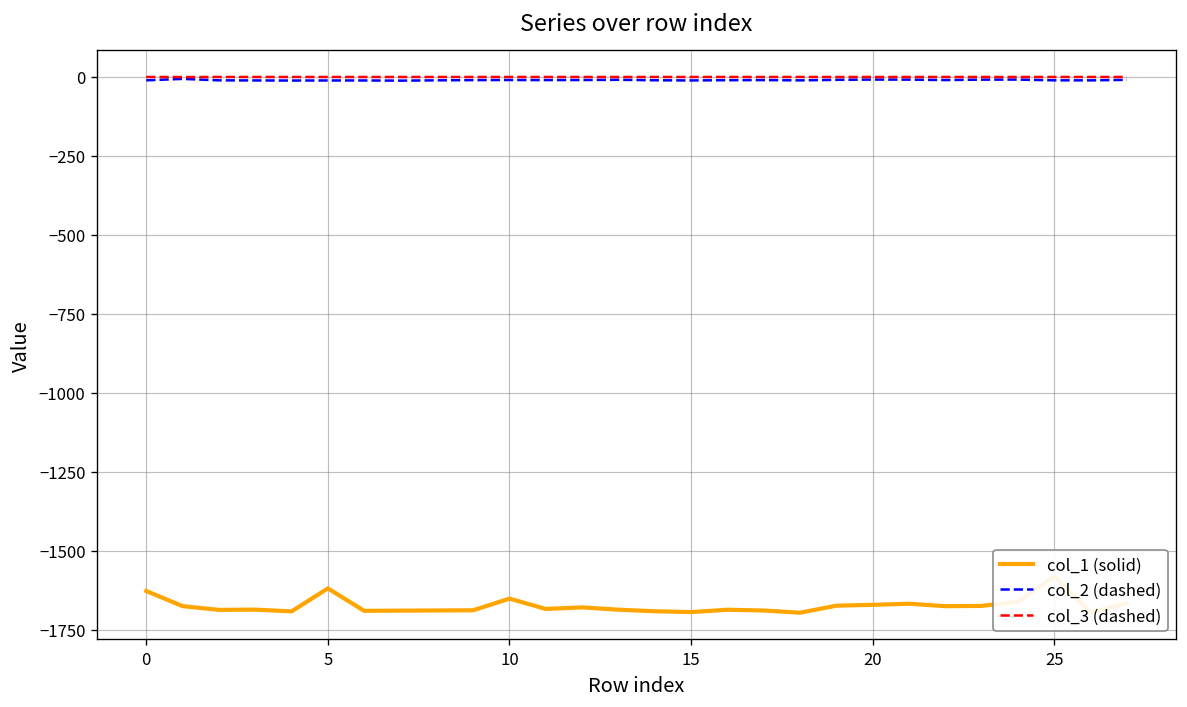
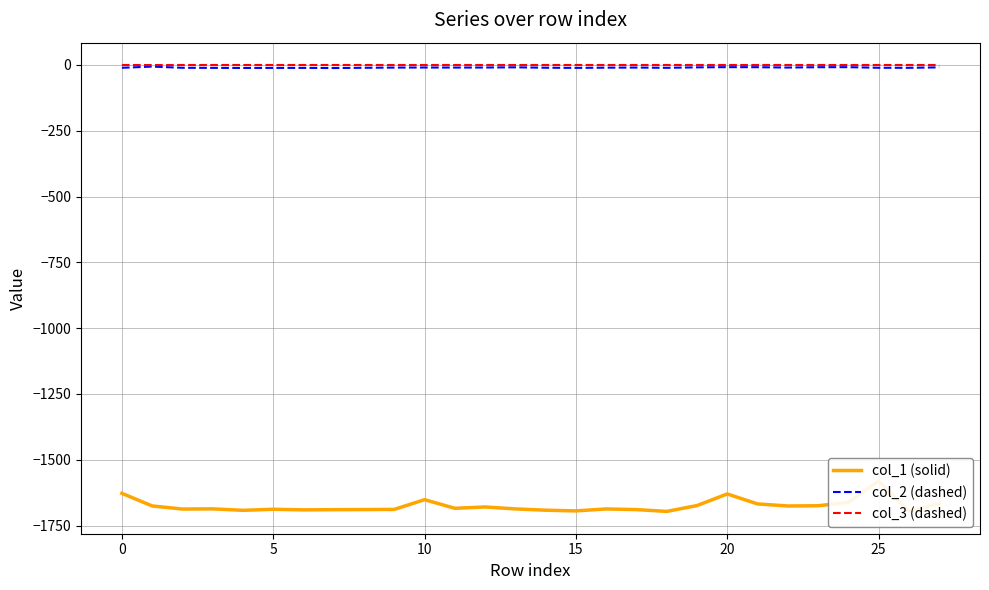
  {
    "col_1 (solid)": {
      "0": -1630,
-     "5": -1620,
+     "5": -1690,
      "10": -1650,
      "15": -1690,
-     "20": -1670
+     "20": -1630
    },
    "col_2 (dashed)": {
      "0": -10,
      "5": -10,
      "15": -10,
      "25": -10
    },
    "col_3 (dashed)": {
      "0": 0,
      "5": 0,
      "15": 0,
      "25": 0
    }
  }
